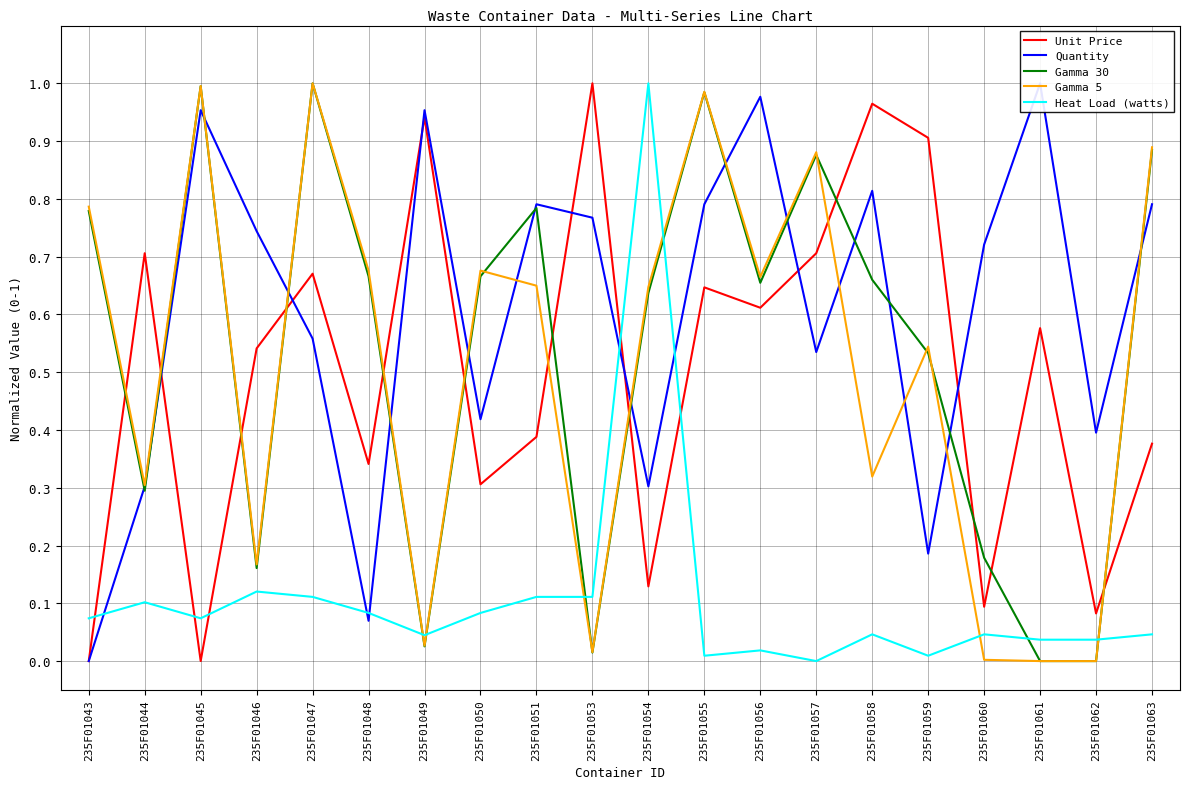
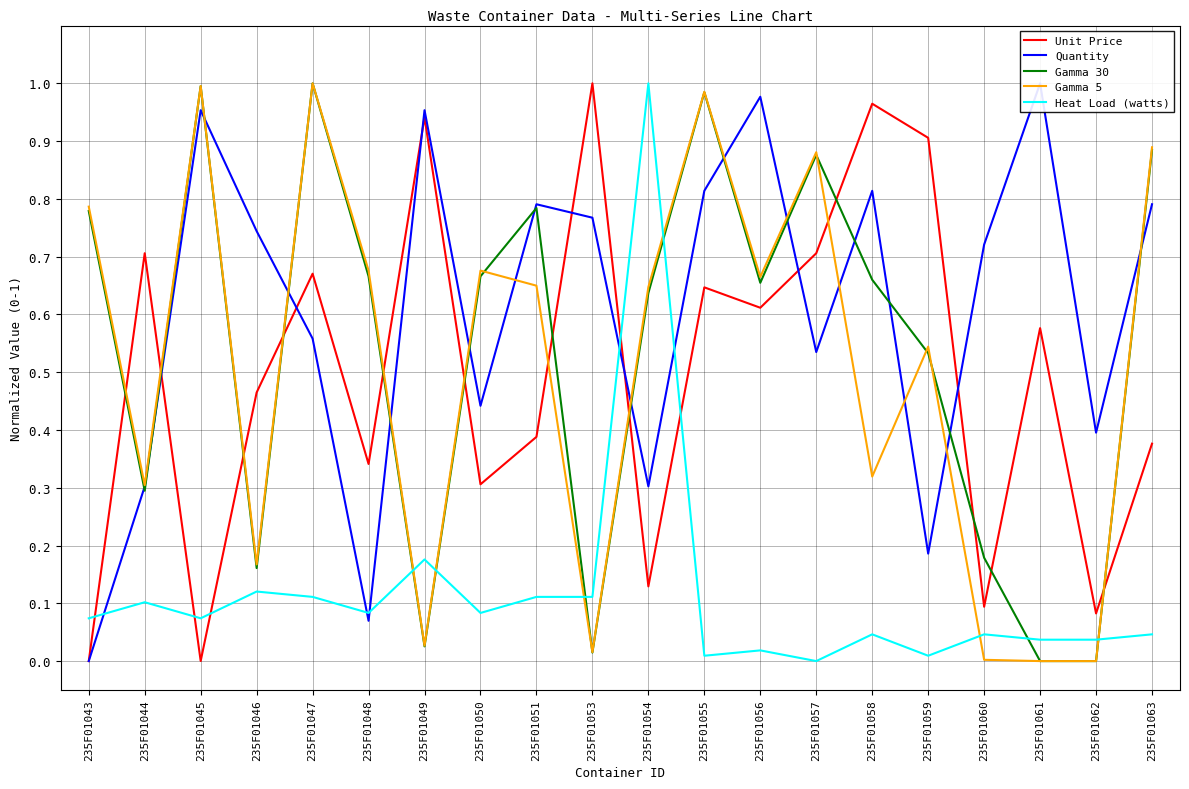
  {
    "Unit Price": {
      "235F01044": 0.71,
      "235F01045": 0.00,
-     "235F01046": 0.54,
+     "235F01046": 0.46,
      "235F01047": 0.67,
      "235F01048": 0.34,
      "235F01049": 0.94,
      "235F01050": 0.31,
      "235F01051": 0.39,
      "235F01053": 1.00,
      "235F01054": 0.13,
      "235F01055": 0.65,
      "235F01056": 0.61,
      "235F01057": 0.71,
      "235F01058": 0.96,
      "235F01059": 0.91,
      "235F01060": 0.09,
      "235F01061": 0.58,
      "235F01062": 0.08,
      "235F01063": 0.38
    },
    "Quantity": {
      "235F01045": 0.95,
      "235F01046": 0.74,
      "235F01047": 0.56,
      "235F01048": 0.07,
      "235F01049": 0.95,
-     "235F01050": 0.42,
+     "235F01050": 0.44,
      "235F01051": 0.79,
      "235F01053": 0.77,
      "235F01054": 0.30,
-     "235F01055": 0.79,
+     "235F01055": 0.81,
      "235F01056": 0.98,
      "235F01057": 0.53,
      "235F01058": 0.81,
      "235F01059": 0.19,
      "235F01060": 0.72,
      "235F01062": 0.40,
      "235F01063": 0.79
    },
    "Gamma 30": {
      "235F01043": 0.78,
      "235F01044": 0.29,
      "235F01046": 0.16,
      "235F01048": 0.67,
      "235F01050": 0.67,
      "235F01051": 0.78,
      "235F01054": 0.64,
      "235F01056": 0.65,
      "235F01057": 0.88,
      "235F01058": 0.66,
      "235F01059": 0.53,
      "235F01060": 0.18,
      "235F01063": 0.88
    },
    "Gamma 5": {
      "235F01043": 0.79,
      "235F01046": 0.17,
      "235F01048": 0.68,
      "235F01050": 0.68,
      "235F01051": 0.65,
      "235F01054": 0.65,
      "235F01056": 0.66,
      "235F01057": 0.88,
      "235F01058": 0.32,
      "235F01059": 0.54,
      "235F01060": 0.00,
      "235F01063": 0.89
    },
    "Heat Load (watts)": {
      "235F01043": 0.07,
      "235F01044": 0.10,
      "235F01045": 0.07,
      "235F01046": 0.12,
      "235F01047": 0.11,
      "235F01048": 0.08,
-     "235F01049": 0.04,
+     "235F01049": 0.18,
      "235F01050": 0.08,
      "235F01051": 0.11,
      "235F01053": 0.11,
      "235F01054": 1.00,
      "235F01055": 0.01,
      "235F01056": 0.02,
      "235F01057": 0.00,
      "235F01058": 0.05,
      "235F01059": 0.01,
      "235F01060": 0.05,
      "235F01061": 0.04,
      "235F01062": 0.04,
      "235F01063": 0.05
    }
  }
